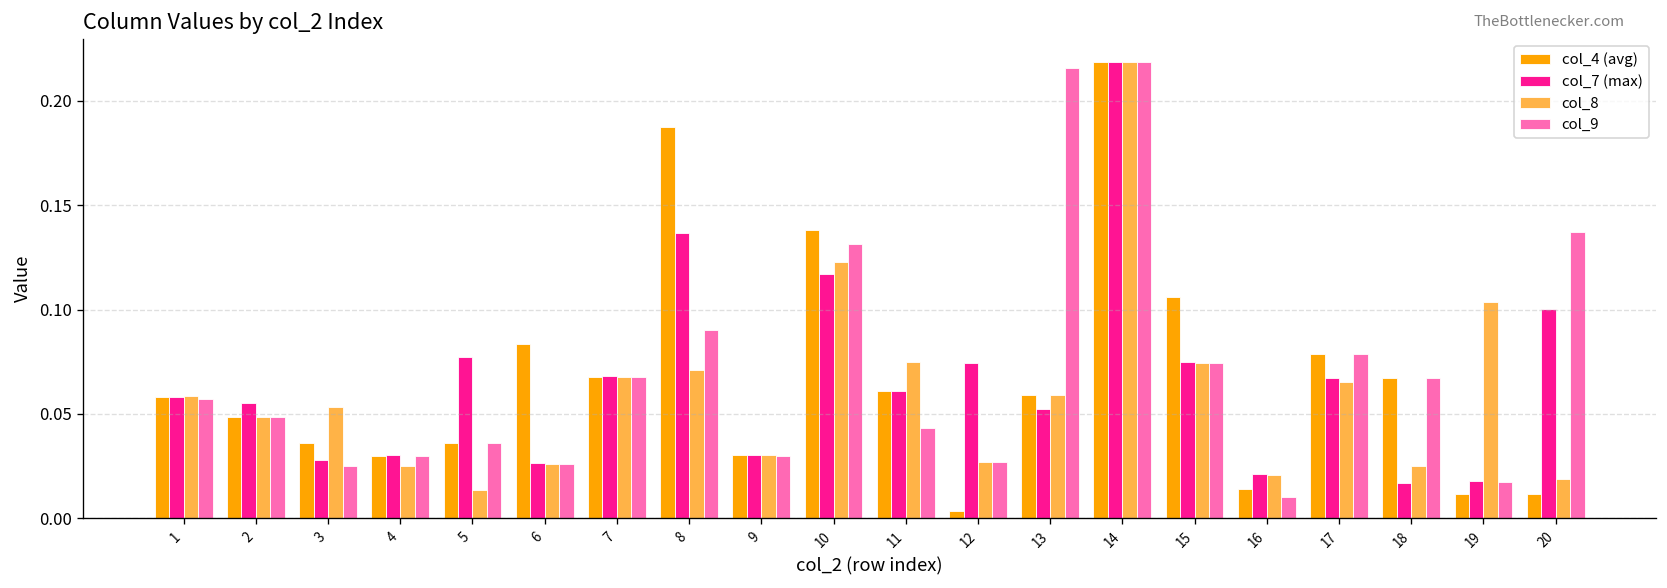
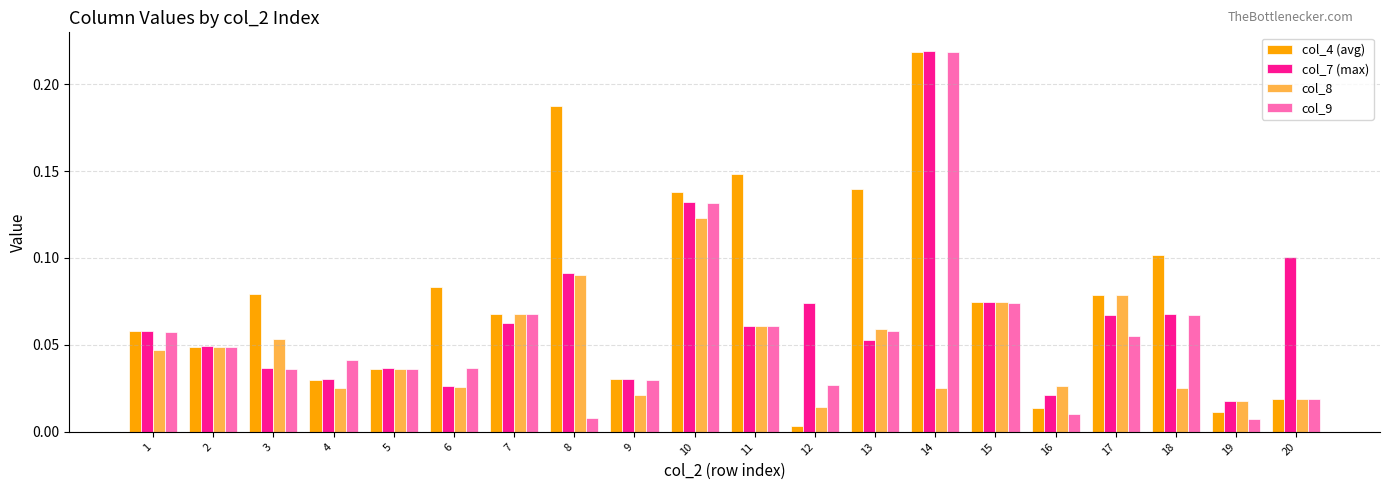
  {
    "col_4 (avg)": {
      "1": 0.058,
      "2": 0.049,
-     "3": 0.036,
+     "3": 0.079,
      "4": 0.030,
      "5": 0.036,
      "6": 0.083,
      "7": 0.068,
      "8": 0.187,
      "9": 0.030,
      "10": 0.138,
-     "11": 0.061,
+     "11": 0.149,
      "12": 0.004,
-     "13": 0.059,
+     "13": 0.140,
      "14": 0.219,
-     "15": 0.106,
+     "15": 0.074,
      "16": 0.014,
      "17": 0.078,
-     "18": 0.067,
+     "18": 0.102,
      "19": 0.012,
-     "20": 0.012
+     "20": 0.019
    },
    "col_7 (max)": {
      "1": 0.058,
-     "2": 0.055,
-     "3": 0.028,
+     "2": 0.049,
+     "3": 0.037,
      "4": 0.030,
-     "5": 0.077,
+     "5": 0.037,
      "6": 0.026,
-     "7": 0.068,
-     "8": 0.137,
+     "7": 0.063,
+     "8": 0.091,
      "9": 0.030,
-     "10": 0.117,
+     "10": 0.132,
      "11": 0.061,
      "12": 0.074,
      "13": 0.053,
      "14": 0.219,
      "15": 0.075,
      "16": 0.021,
      "17": 0.067,
-     "18": 0.017,
+     "18": 0.068,
      "19": 0.018,
      "20": 0.101
    },
    "col_8": {
-     "1": 0.059,
+     "1": 0.047,
      "2": 0.049,
      "3": 0.053,
      "4": 0.025,
-     "5": 0.014,
+     "5": 0.036,
      "6": 0.026,
      "7": 0.068,
-     "8": 0.071,
-     "9": 0.030,
+     "8": 0.090,
+     "9": 0.021,
      "10": 0.123,
-     "11": 0.075,
-     "12": 0.027,
+     "11": 0.061,
+     "12": 0.014,
      "13": 0.059,
-     "14": 0.218,
+     "14": 0.025,
      "15": 0.074,
-     "16": 0.021,
-     "17": 0.066,
+     "16": 0.026,
+     "17": 0.078,
      "18": 0.025,
-     "19": 0.104,
+     "19": 0.018,
      "20": 0.019
    },
    "col_9": {
      "1": 0.057,
      "2": 0.049,
-     "3": 0.025,
-     "4": 0.030,
+     "3": 0.036,
+     "4": 0.042,
      "5": 0.036,
-     "6": 0.026,
+     "6": 0.037,
      "7": 0.068,
-     "8": 0.090,
+     "8": 0.008,
      "9": 0.030,
      "10": 0.132,
-     "11": 0.043,
+     "11": 0.061,
      "12": 0.027,
-     "13": 0.216,
+     "13": 0.058,
      "14": 0.219,
      "15": 0.074,
      "16": 0.010,
-     "17": 0.078,
+     "17": 0.055,
      "18": 0.067,
-     "19": 0.018,
-     "20": 0.137
+     "19": 0.007,
+     "20": 0.019
    }
  }
